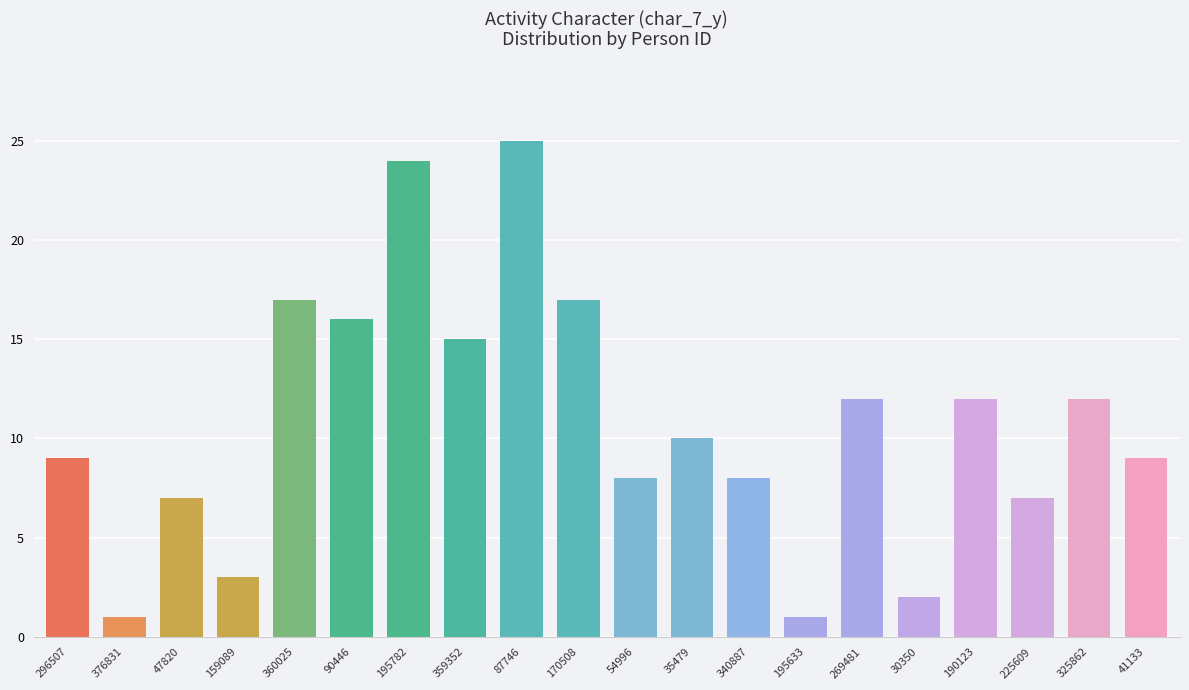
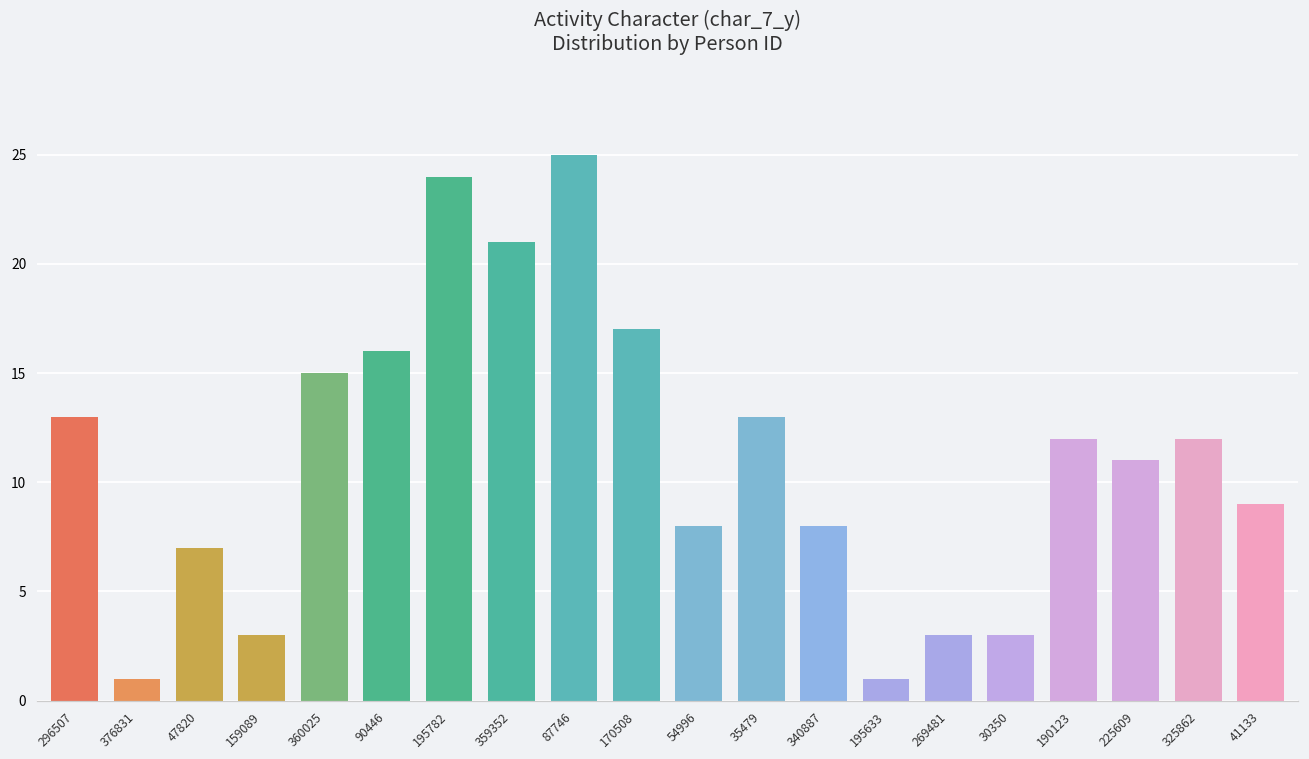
  {
-   "296507": 9,
+   "296507": 13,
    "376831": 1,
    "47820": 7,
    "159089": 3,
-   "360025": 17,
+   "360025": 15,
    "90446": 16,
    "195782": 24,
-   "359352": 15,
+   "359352": 21,
    "87746": 25,
    "170508": 17,
    "54996": 8,
-   "35479": 10,
+   "35479": 13,
    "340887": 8,
    "195633": 1,
-   "269481": 12,
-   "30350": 2,
+   "269481": 3,
+   "30350": 3,
    "190123": 12,
-   "225609": 7,
+   "225609": 11,
    "325862": 12,
    "41133": 9
  }
